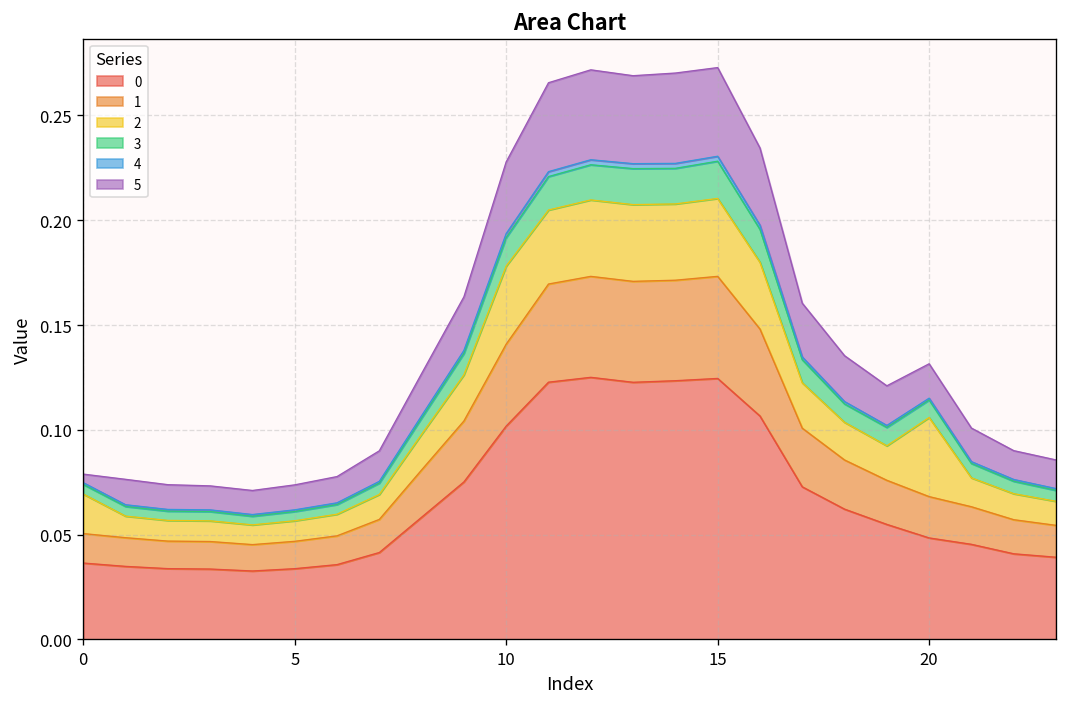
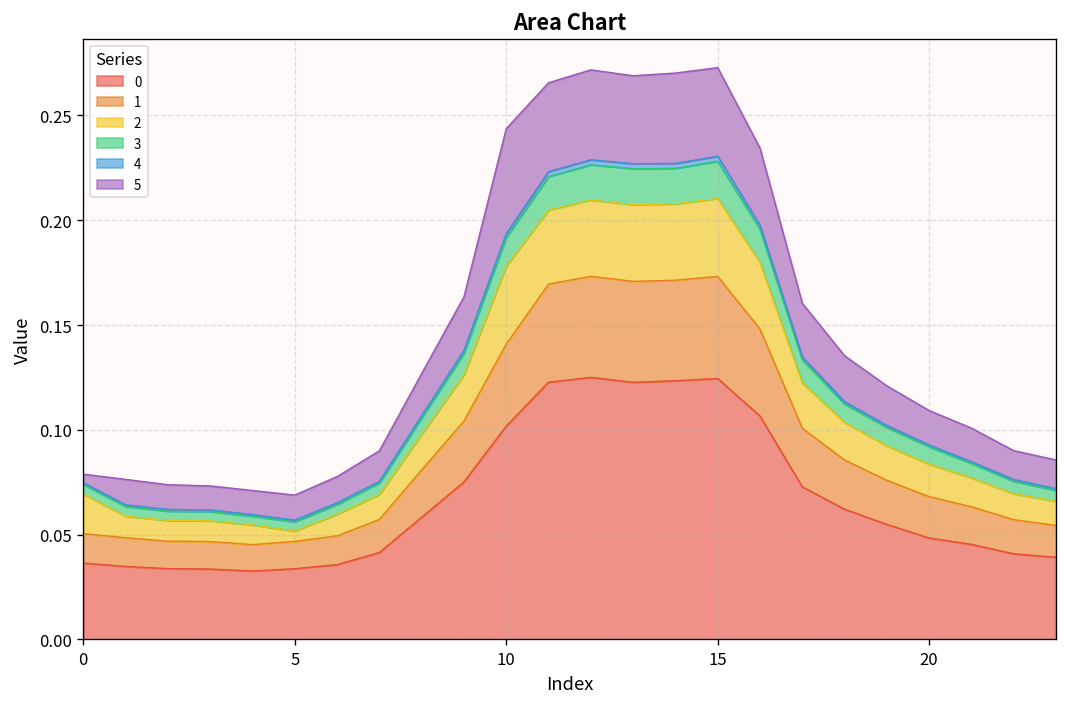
  {
    "2": {
      "0": 0.019,
-     "5": 0.010,
+     "5": 0.005,
      "10": 0.037,
      "15": 0.037,
-     "20": 0.038
+     "20": 0.015
    },
    "3": {
      "10": 0.014,
      "15": 0.018
    },
    "4": {
      "10": 0.002,
      "15": 0.002
    },
    "5": {
      "0": 0.004,
      "5": 0.012,
-     "10": 0.034,
+     "10": 0.050,
      "15": 0.042,
      "20": 0.016
    }
  }
